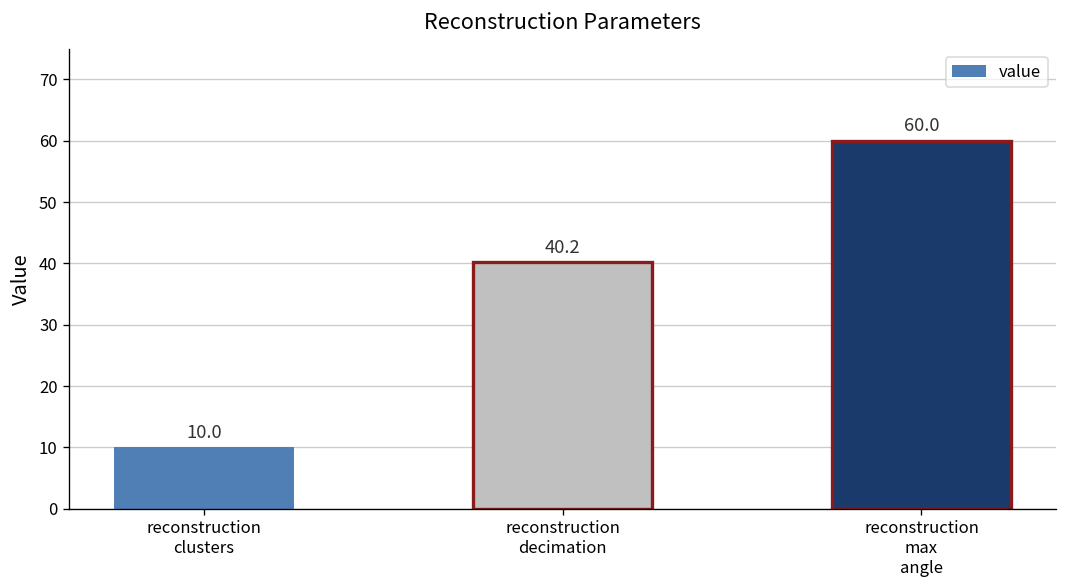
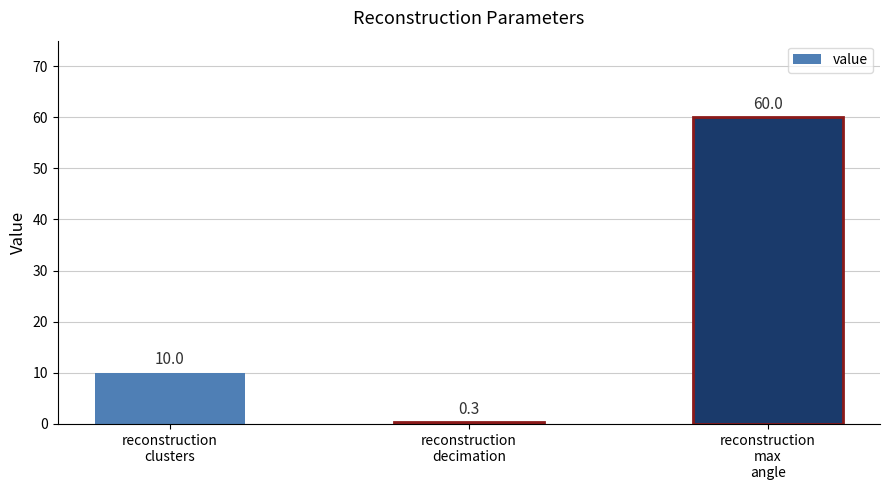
  {
    "reconstruction clusters": 10.0,
-   "reconstruction decimation": 40.2,
+   "reconstruction decimation": 0.3,
    "reconstruction max angle": 60.0
  }
